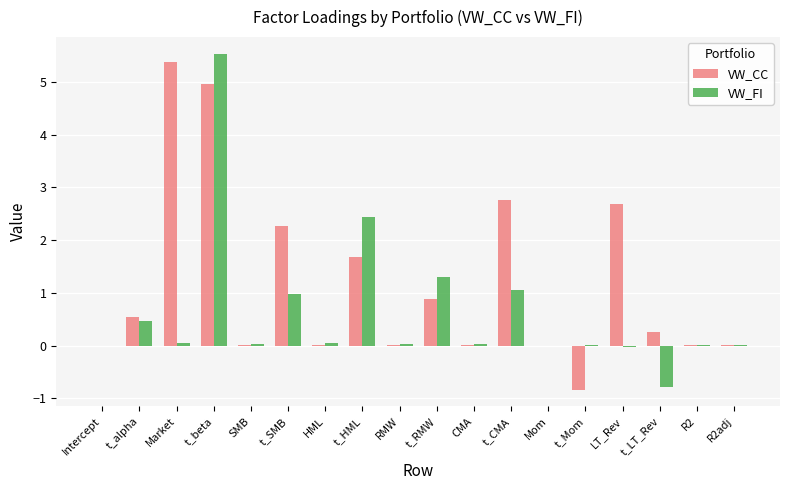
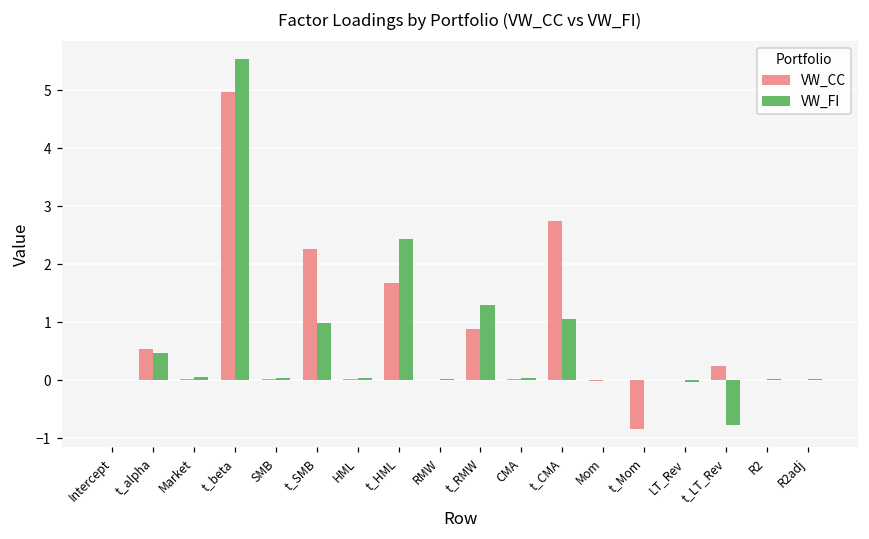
  {
    "VW_CC": {
      "t_alpha": 0.5,
-     "Market": 5.4,
+     "Market": 0.0,
      "t_beta": 5.0,
      "t_SMB": 2.3,
      "t_HML": 1.7,
      "t_RMW": 0.9,
      "t_CMA": 2.8,
      "t_Mom": -0.8,
-     "LT_Rev": 2.7,
+     "LT_Rev": 0.0,
      "t_LT_Rev": 0.3
    },
    "VW_FI": {
      "t_alpha": 0.5,
      "Market": 0.1,
      "t_beta": 5.5,
      "t_SMB": 1.0,
      "t_HML": 2.4,
      "t_RMW": 1.3,
      "t_CMA": 1.1,
      "t_LT_Rev": -0.8
    }
  }
